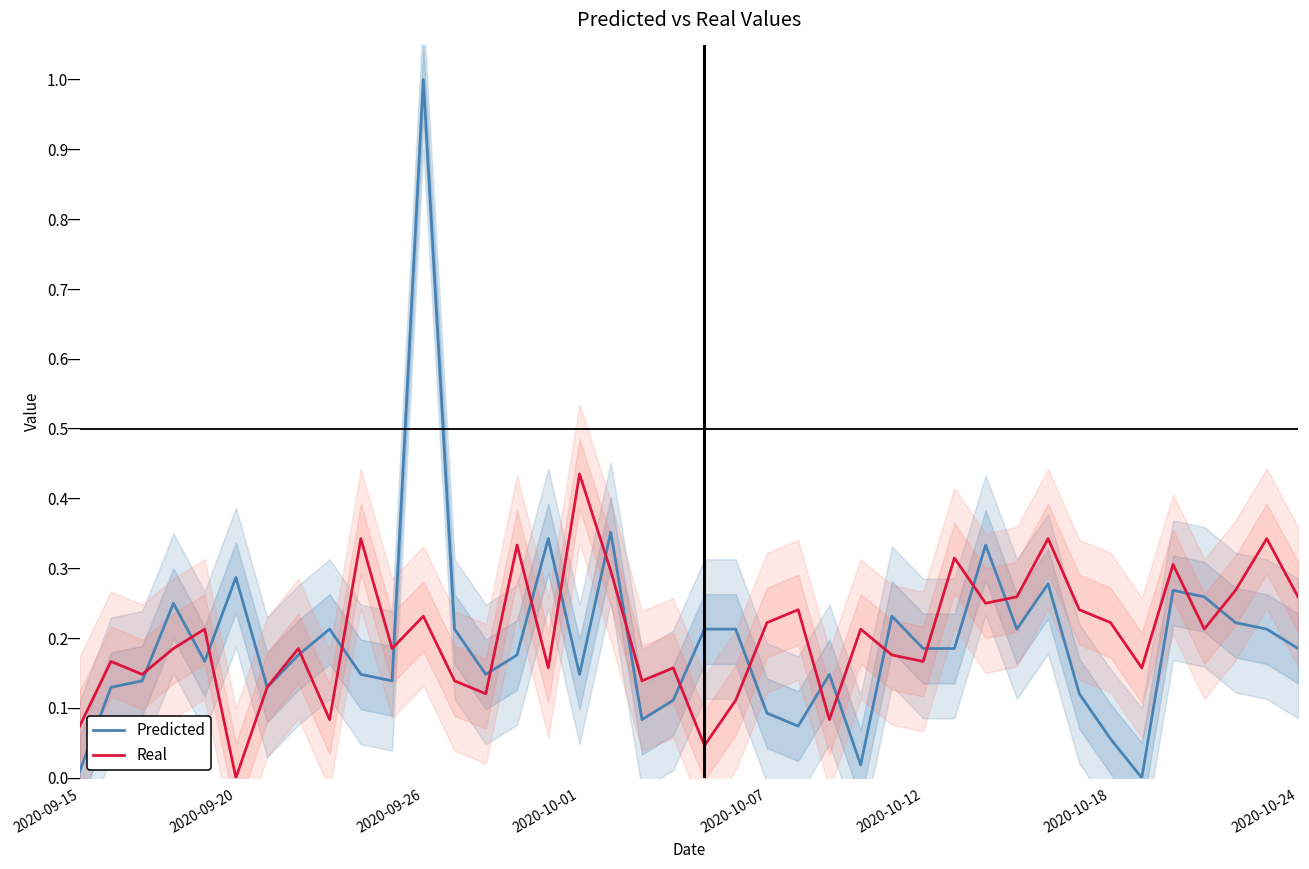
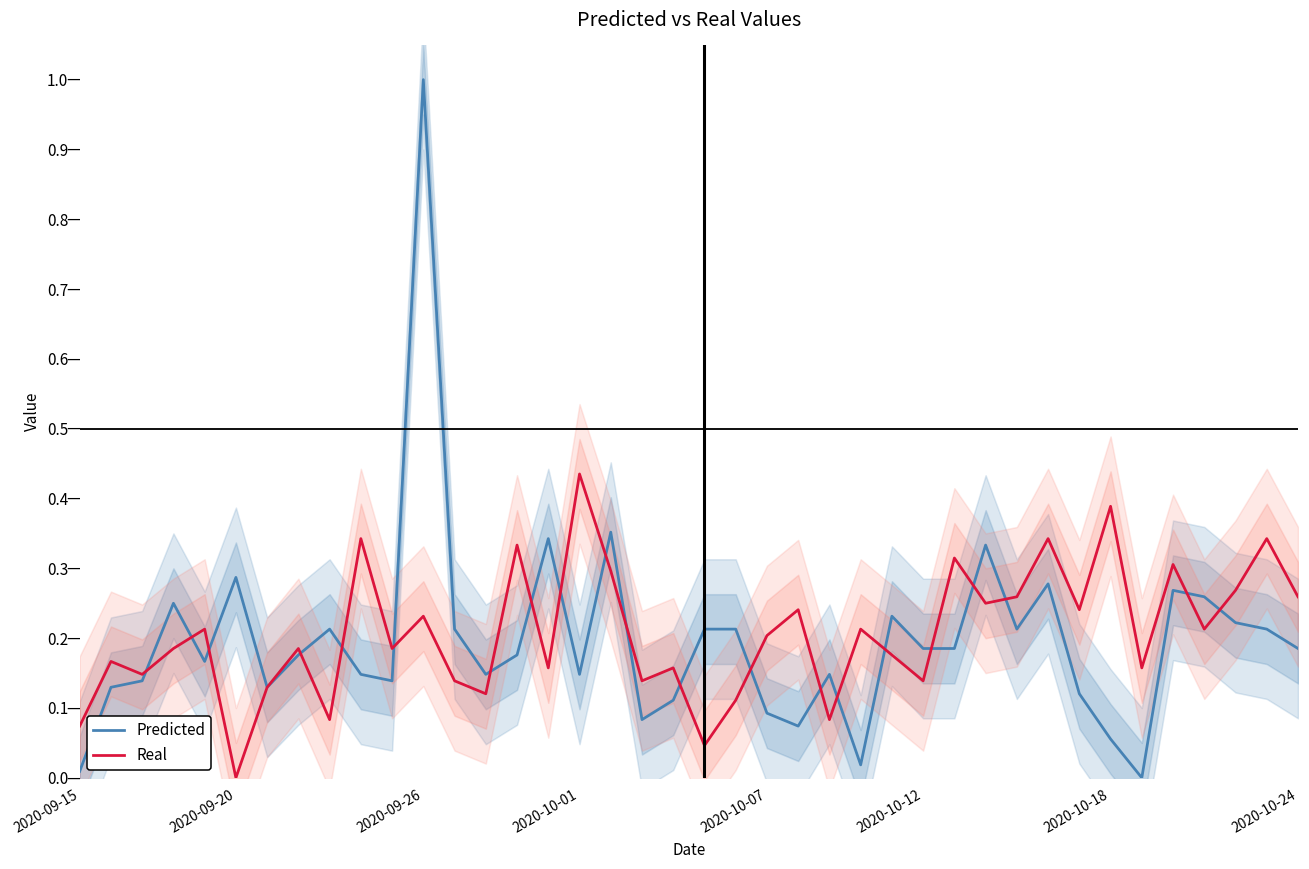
  {
    "Real": {
      "2020-09-15": 0.07,
      "2020-09-20": 0.00,
      "2020-09-26": 0.23,
      "2020-10-01": 0.44,
-     "2020-10-07": 0.22,
-     "2020-10-12": 0.17,
-     "2020-10-18": 0.22,
+     "2020-10-07": 0.20,
+     "2020-10-12": 0.14,
+     "2020-10-18": 0.39,
      "2020-10-24": 0.26
    }
  }
